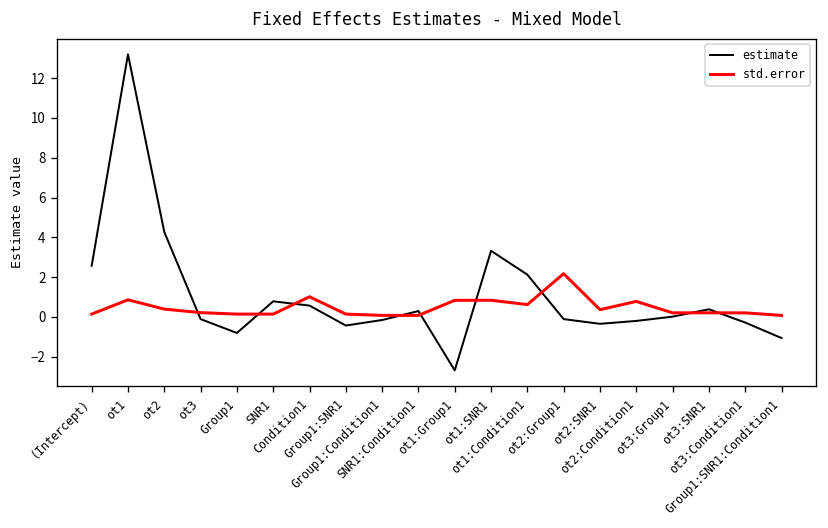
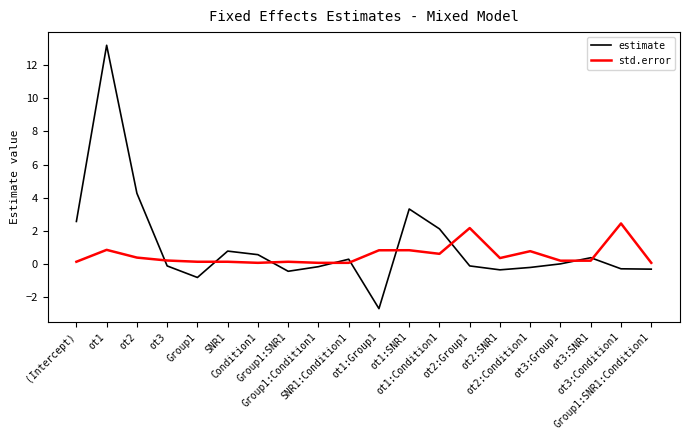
  {
    "estimate": {
      "(Intercept)": 2.6,
      "ot1": 13.2,
      "ot2": 4.3,
      "ot3": -0.1,
      "Group1": -0.8,
      "SNR1": 0.8,
      "Condition1": 0.6,
      "Group1:SNR1": -0.4,
      "Group1:Condition1": -0.2,
      "SNR1:Condition1": 0.3,
      "ot1:Group1": -2.7,
      "ot1:SNR1": 3.3,
      "ot1:Condition1": 2.1,
      "ot2:Group1": -0.1,
      "ot2:SNR1": -0.3,
      "ot2:Condition1": -0.2,
      "ot3:Group1": 0.0,
      "ot3:SNR1": 0.4,
      "ot3:Condition1": -0.3,
-     "Group1:SNR1:Condition1": -1.1
+     "Group1:SNR1:Condition1": -0.3
    },
    "std.error": {
      "(Intercept)": 0.1,
      "ot1": 0.9,
      "ot2": 0.4,
      "ot3": 0.2,
      "Group1": 0.1,
      "SNR1": 0.1,
-     "Condition1": 1.0,
+     "Condition1": 0.1,
      "Group1:SNR1": 0.1,
      "Group1:Condition1": 0.1,
      "SNR1:Condition1": 0.1,
      "ot1:Group1": 0.8,
      "ot1:SNR1": 0.8,
      "ot1:Condition1": 0.6,
      "ot2:Group1": 2.2,
      "ot2:SNR1": 0.4,
      "ot2:Condition1": 0.8,
      "ot3:Group1": 0.2,
      "ot3:SNR1": 0.2,
-     "ot3:Condition1": 0.2,
+     "ot3:Condition1": 2.5,
      "Group1:SNR1:Condition1": 0.1
    }
  }
